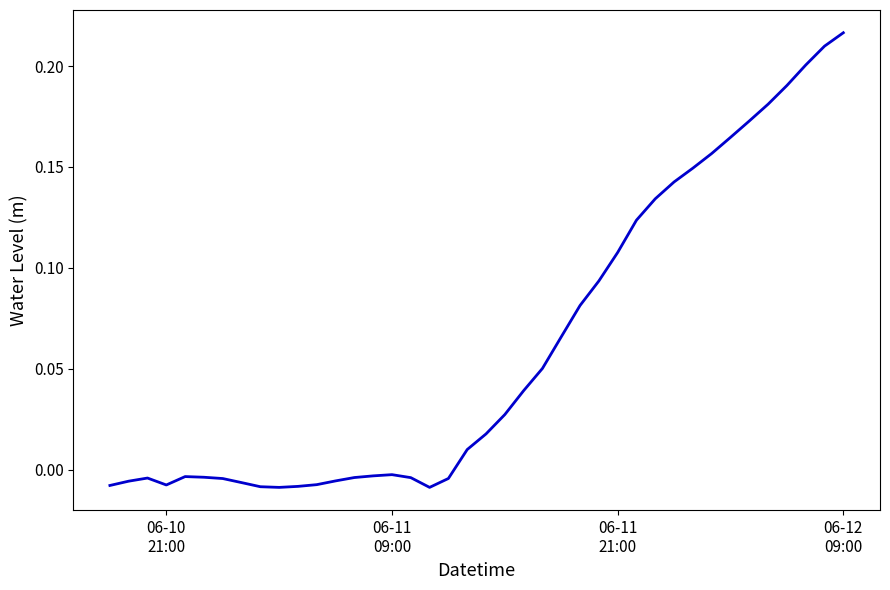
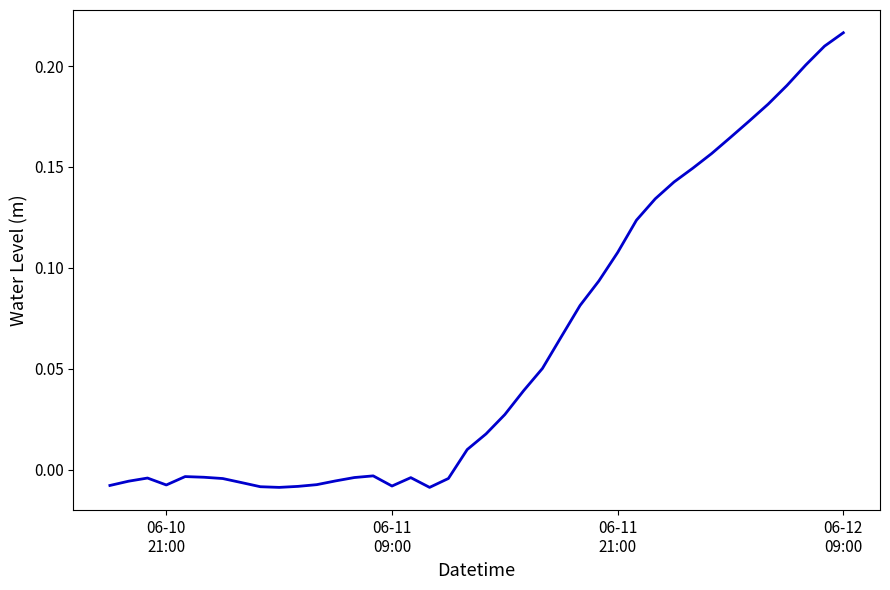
  {
    "06-10 21:00": -0.008,
-   "06-11 09:00": -0.003,
+   "06-11 09:00": -0.008,
    "06-11 21:00": 0.108,
    "06-12 09:00": 0.217
  }
